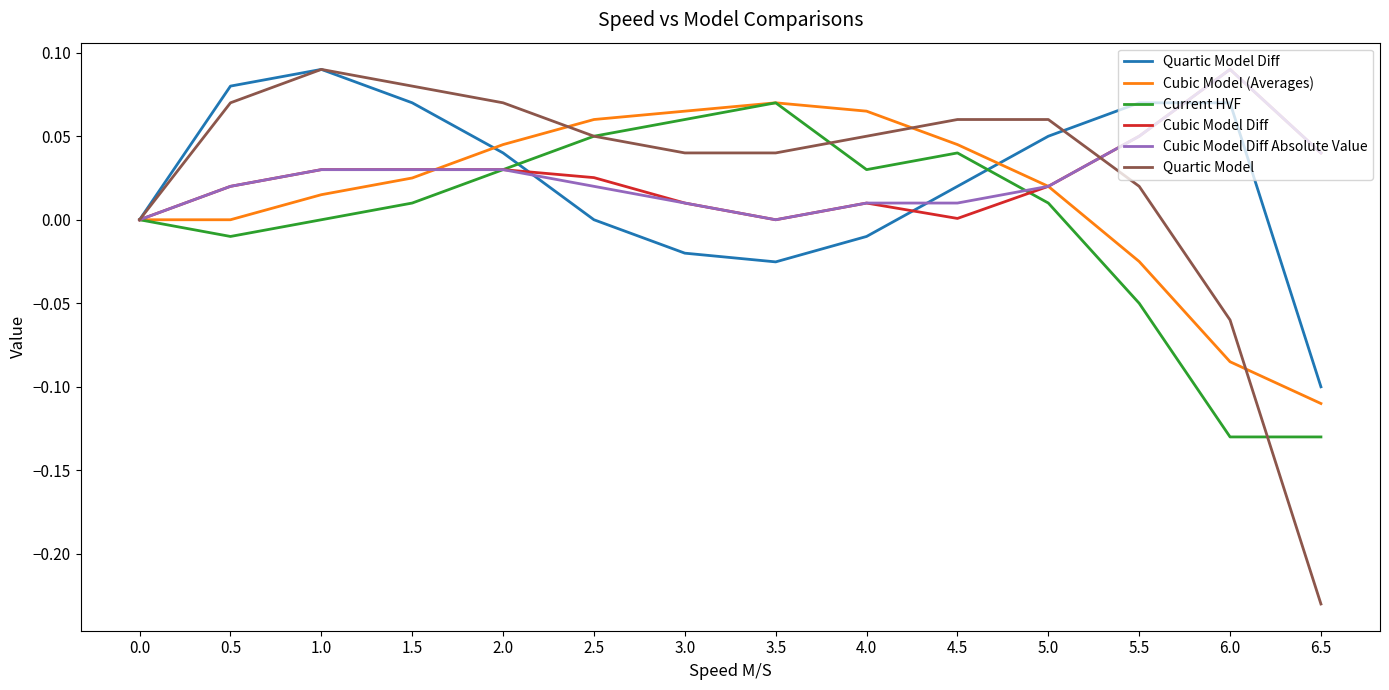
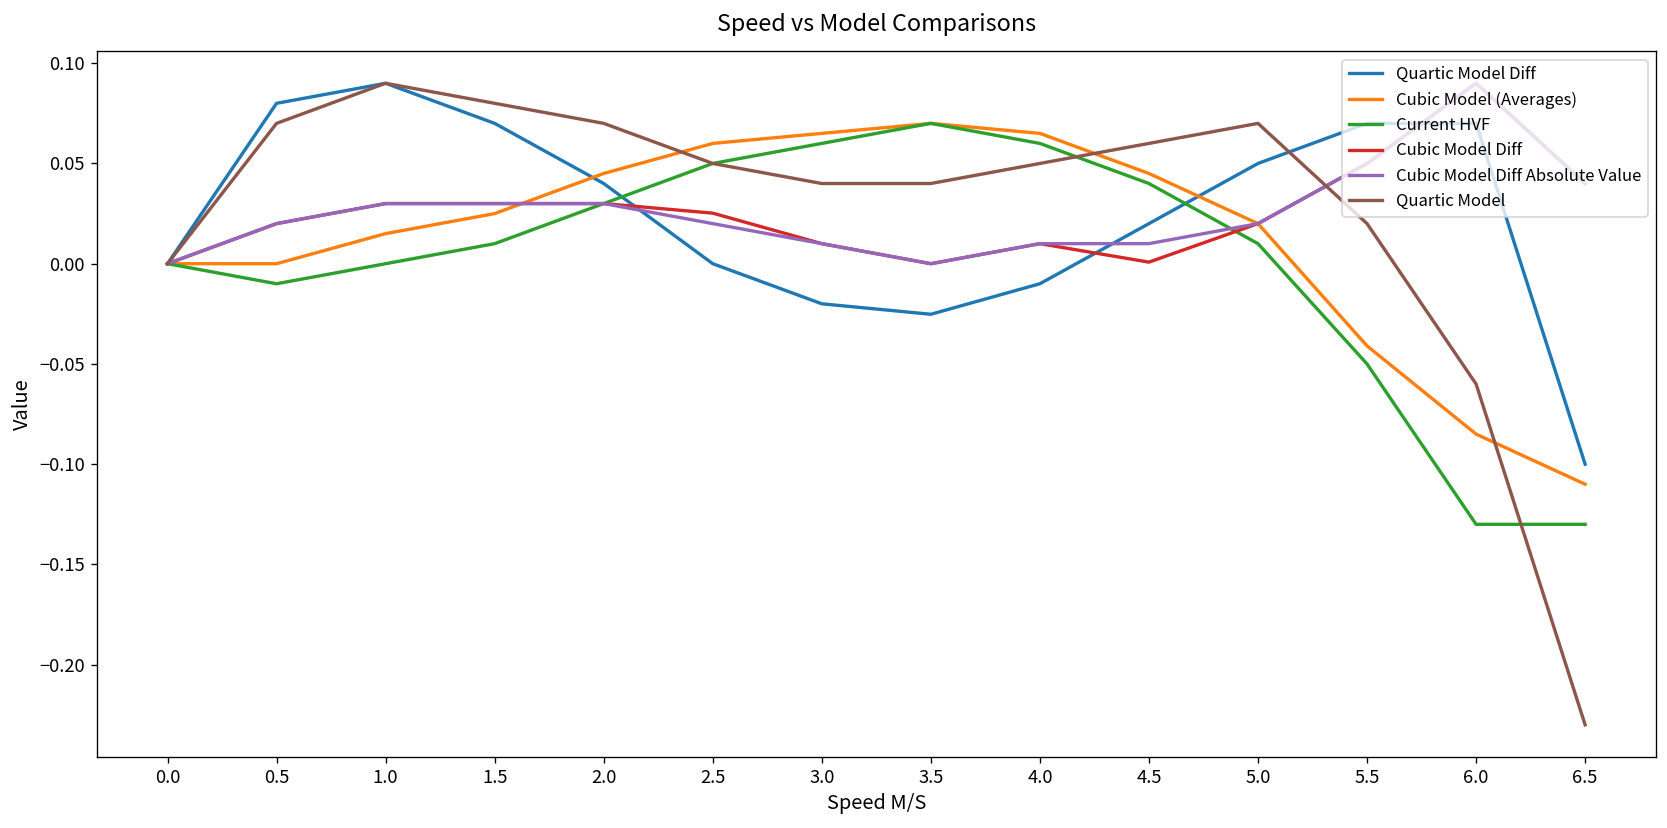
  {
    "Quartic Model Diff": {
      "0.5": 0.080,
      "1.5": 0.070,
      "2.0": 0.040,
      "2.5": 0.000,
      "3.0": -0.020,
      "3.5": -0.025,
      "4.0": -0.010,
      "4.5": 0.020,
      "5.0": 0.050,
      "6.5": -0.100
    },
    "Cubic Model (Averages)": {
      "0.5": 0.000,
      "1.0": 0.015,
      "1.5": 0.025,
      "2.0": 0.045,
      "2.5": 0.060,
      "3.0": 0.065,
      "4.0": 0.065,
      "4.5": 0.045,
-     "5.5": -0.025,
+     "5.5": -0.041,
      "6.0": -0.085,
      "6.5": -0.110
    },
    "Current HVF": {
      "0.5": -0.01,
      "1.0": 0.00,
      "1.5": 0.01,
      "3.0": 0.06,
-     "4.0": 0.03,
+     "4.0": 0.06,
      "4.5": 0.04,
      "5.0": 0.01,
      "5.5": -0.05,
      "6.0": -0.13,
      "6.5": -0.13
    },
    "Cubic Model Diff": {
      "2.5": 0.025,
      "4.5": 0.001
    },
    "Cubic Model Diff Absolute Value": {
      "2.5": 0.020,
      "4.5": 0.010
    },
    "Quartic Model": {
      "0.5": 0.07,
      "1.5": 0.08,
      "2.0": 0.07,
      "3.0": 0.04,
      "3.5": 0.04,
      "4.0": 0.05,
      "4.5": 0.06,
-     "5.0": 0.06,
+     "5.0": 0.07,
      "5.5": 0.02,
      "6.0": -0.06,
      "6.5": -0.23
    }
  }
